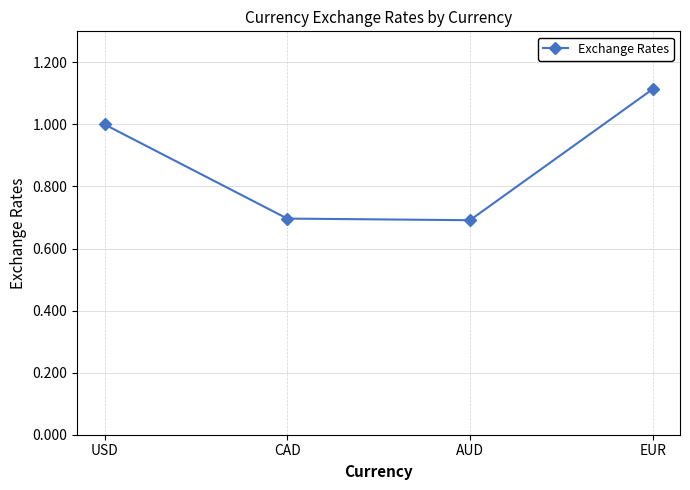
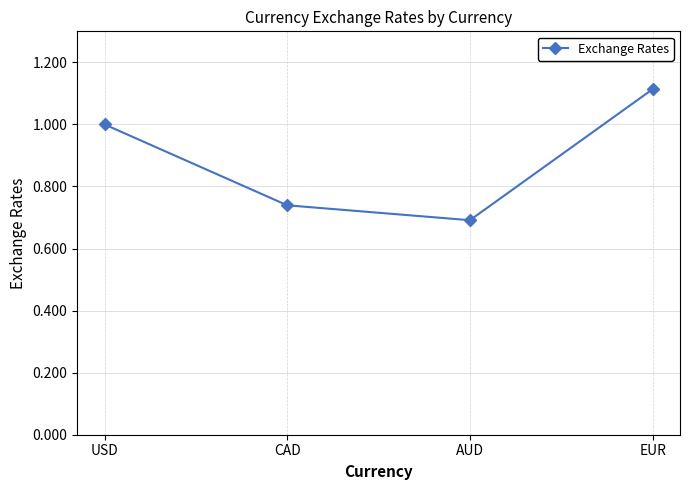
  {
    "USD": 1.00,
-   "CAD": 0.70,
+   "CAD": 0.74,
    "AUD": 0.69,
    "EUR": 1.11
  }
